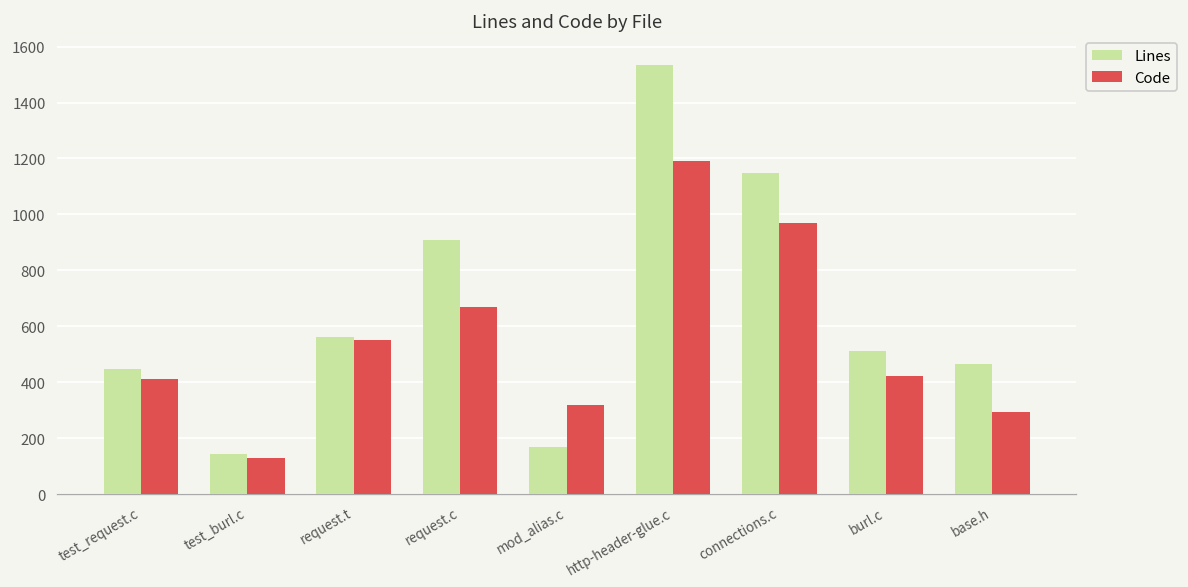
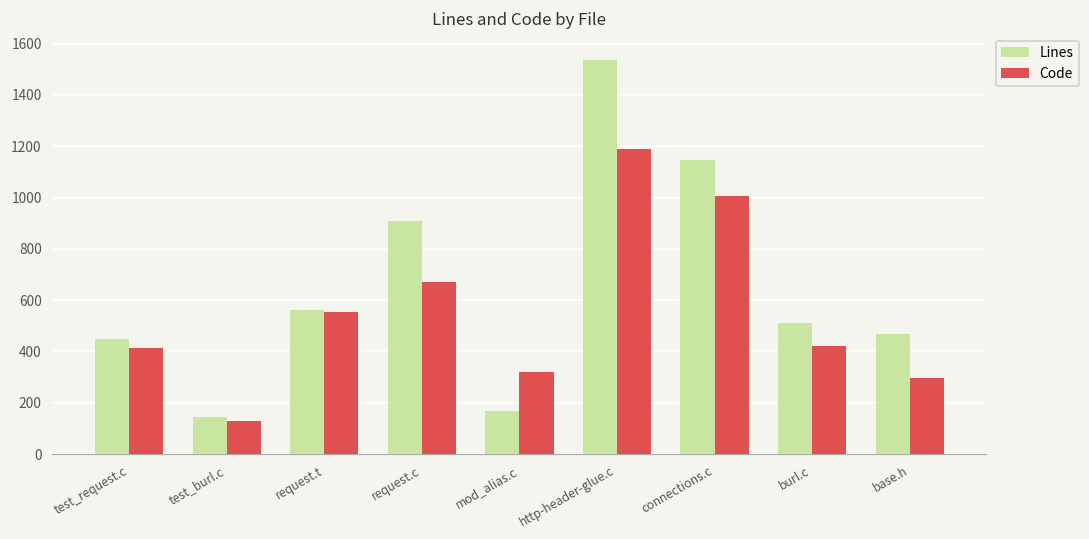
  {
    "Lines": {
      "test_request.c": 450,
      "test_burl.c": 140,
      "request.t": 560,
      "request.c": 910,
      "mod_alias.c": 170,
      "http-header-glue.c": 1540,
      "connections.c": 1150,
      "burl.c": 510,
      "base.h": 470
    },
    "Code": {
      "test_request.c": 410,
      "test_burl.c": 130,
      "request.t": 550,
      "request.c": 670,
      "mod_alias.c": 320,
      "http-header-glue.c": 1190,
-     "connections.c": 970,
+     "connections.c": 1010,
      "burl.c": 420,
      "base.h": 300
    }
  }
